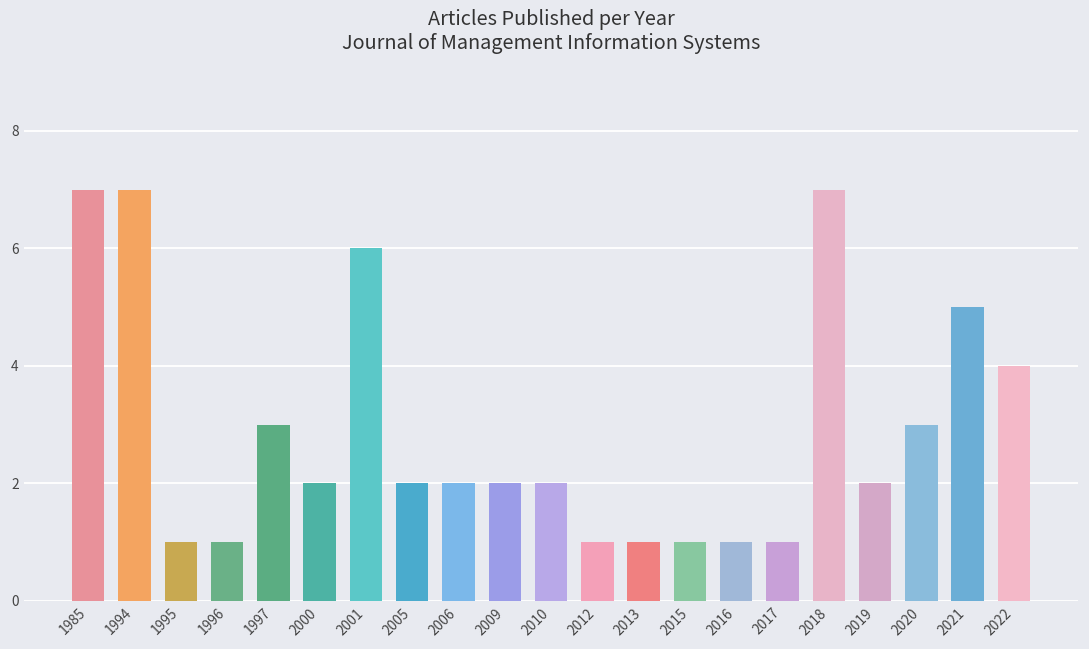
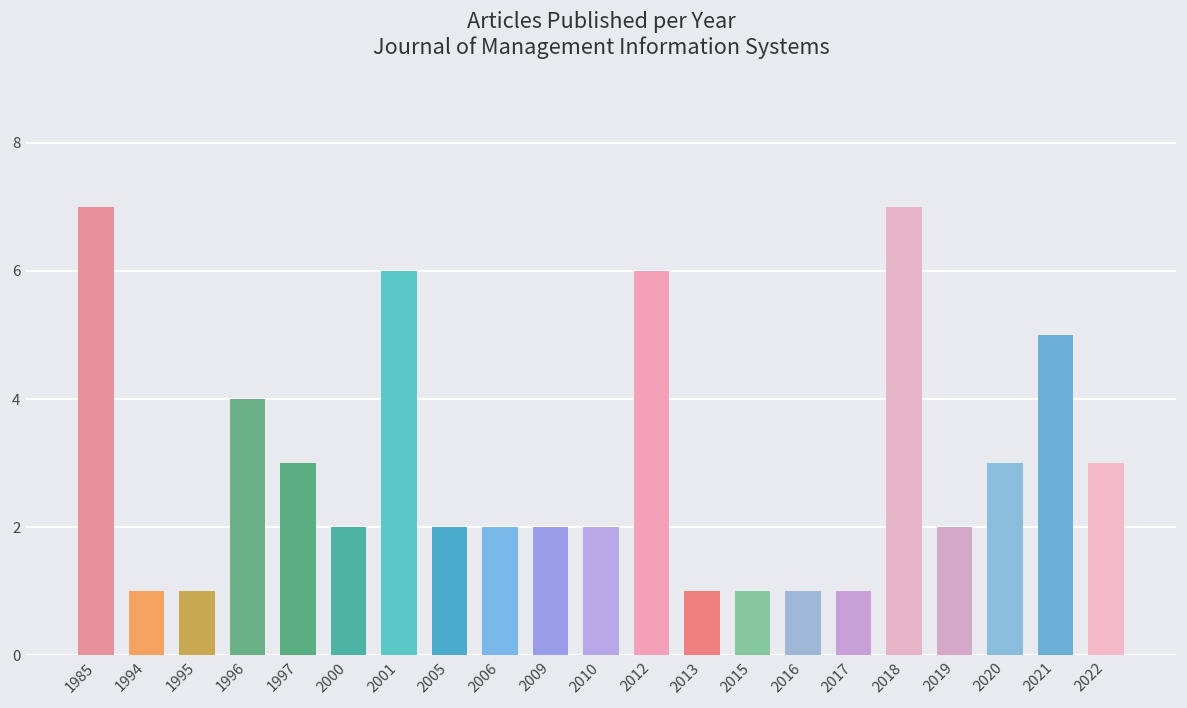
  {
    "1985": 7,
-   "1994": 7,
+   "1994": 1,
    "1995": 1,
-   "1996": 1,
+   "1996": 4,
    "1997": 3,
    "2000": 2,
    "2001": 6,
    "2005": 2,
    "2006": 2,
    "2009": 2,
    "2010": 2,
-   "2012": 1,
+   "2012": 6,
    "2013": 1,
    "2015": 1,
    "2016": 1,
    "2017": 1,
    "2018": 7,
    "2019": 2,
    "2020": 3,
    "2021": 5,
-   "2022": 4
+   "2022": 3
  }
